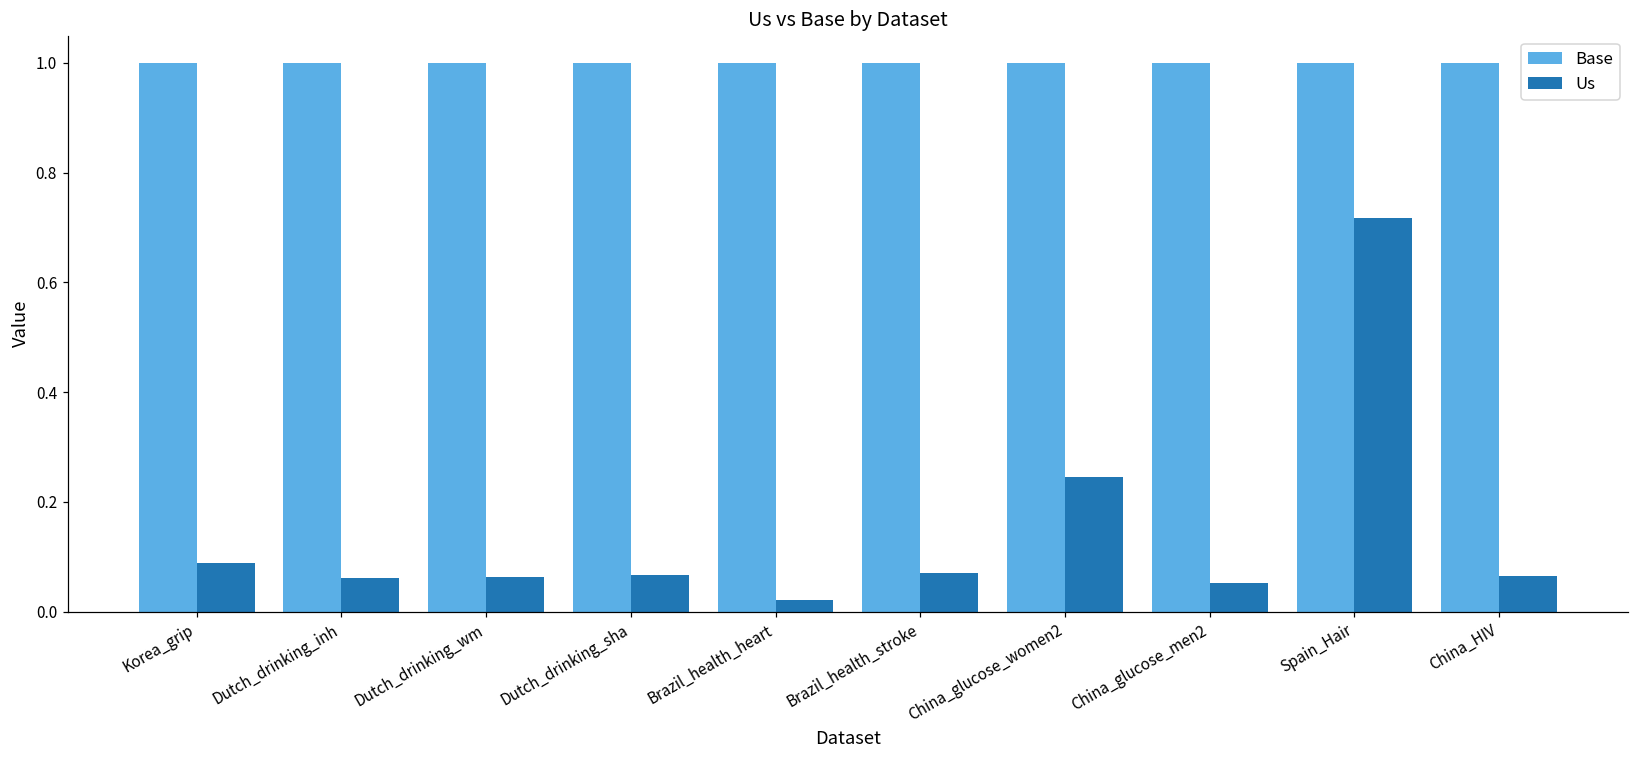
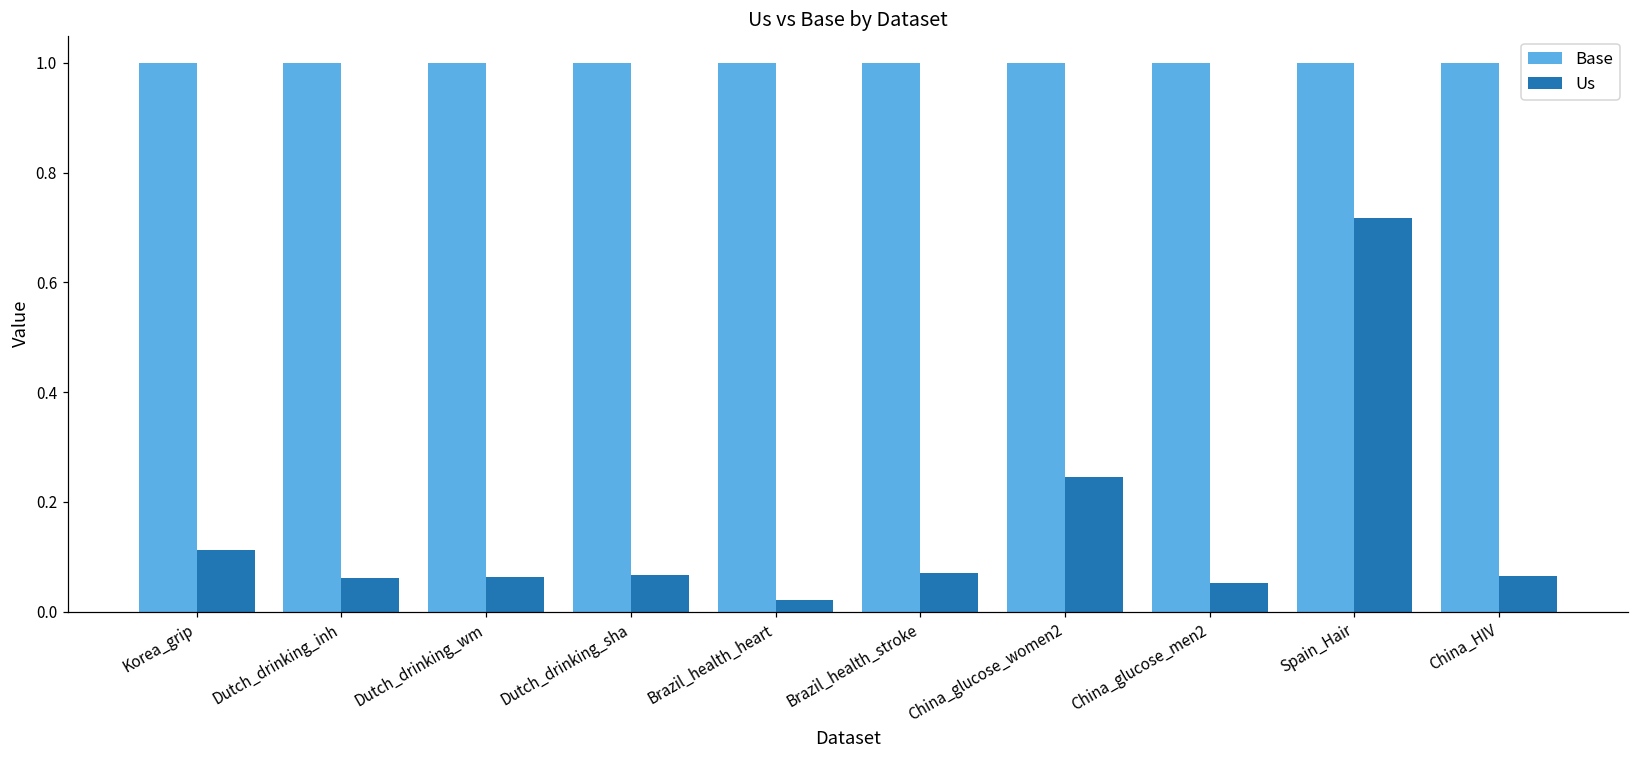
  {
    "Base": {
      "Korea_grip": 1.00,
      "Dutch_drinking_inh": 1.00,
      "Dutch_drinking_wm": 1.00,
      "Dutch_drinking_sha": 1.00,
      "Brazil_health_heart": 1.00,
      "Brazil_health_stroke": 1.00,
      "China_glucose_women2": 1.00,
      "China_glucose_men2": 1.00,
      "Spain_Hair": 1.00,
      "China_HIV": 1.00
    },
    "Us": {
-     "Korea_grip": 0.09,
+     "Korea_grip": 0.11,
      "Dutch_drinking_inh": 0.06,
      "Dutch_drinking_wm": 0.06,
      "Dutch_drinking_sha": 0.07,
      "Brazil_health_heart": 0.02,
      "Brazil_health_stroke": 0.07,
      "China_glucose_women2": 0.25,
      "China_glucose_men2": 0.05,
      "Spain_Hair": 0.72,
      "China_HIV": 0.07
    }
  }
